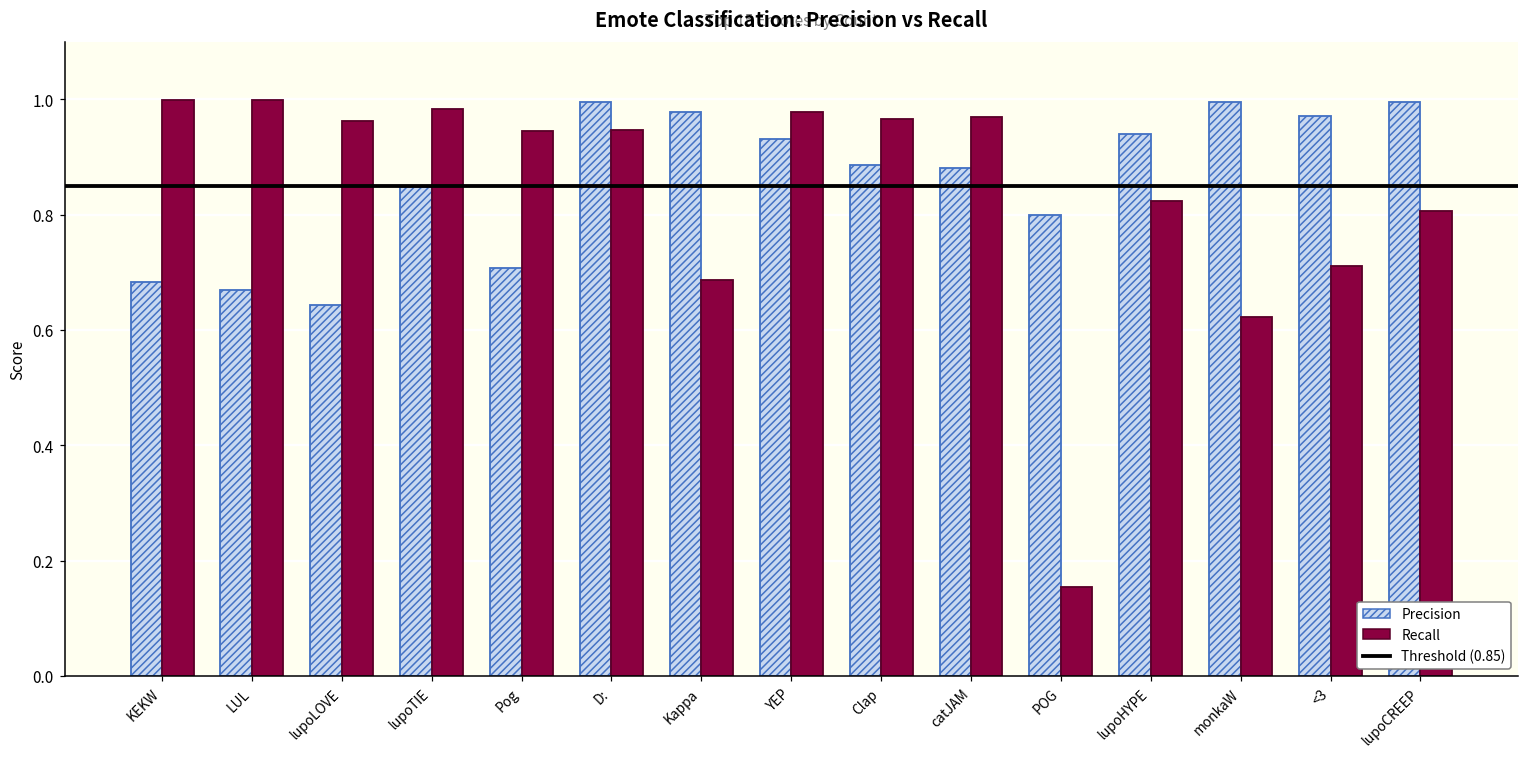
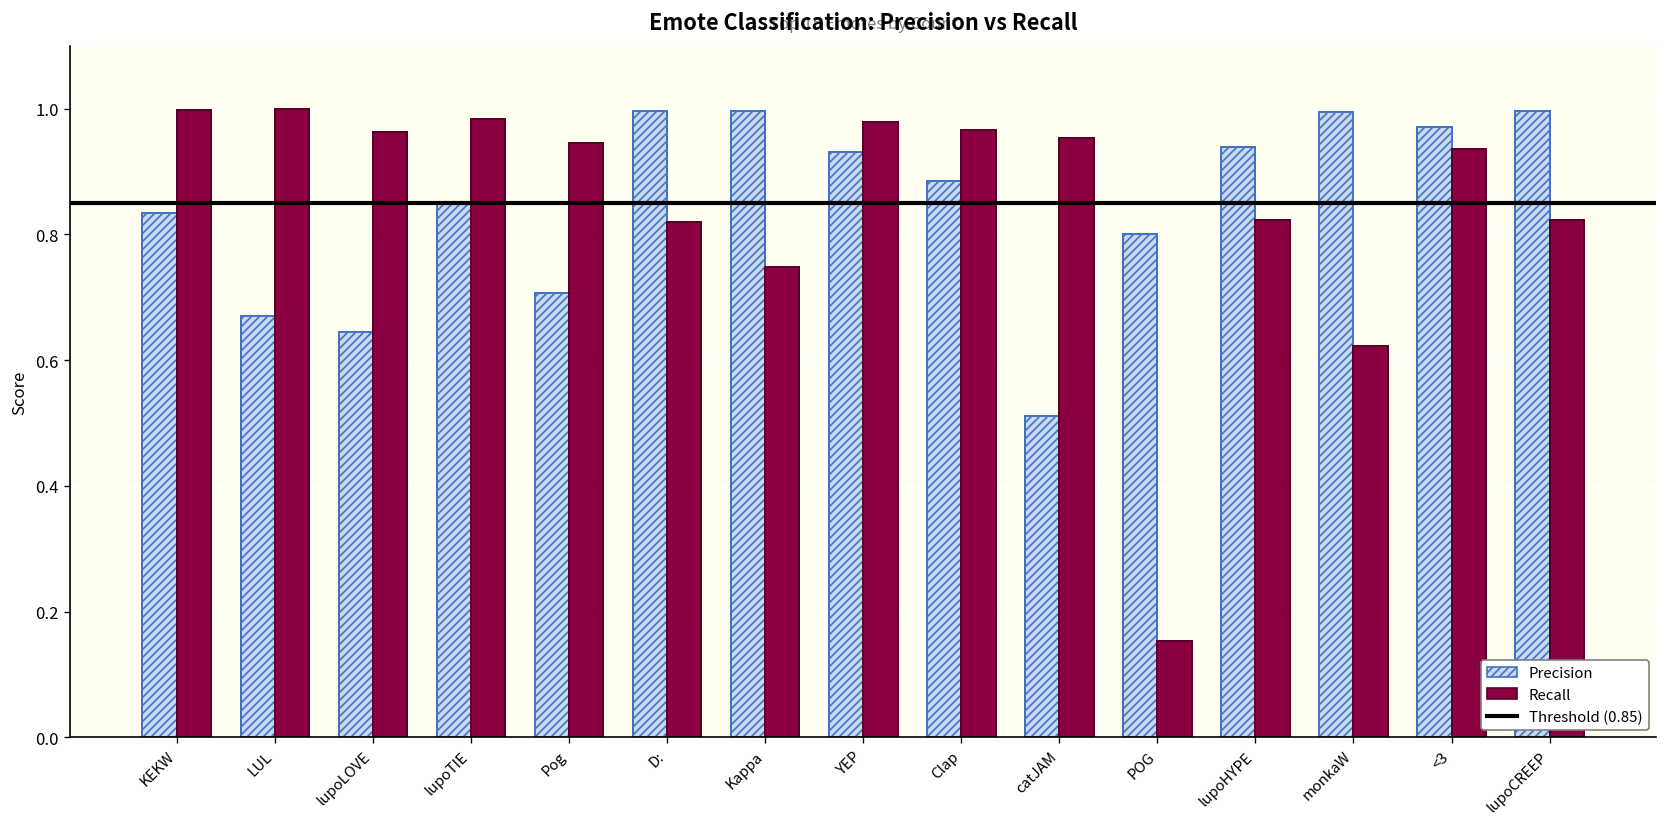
  {
    "Precision": {
-     "KEKW": 0.68,
+     "KEKW": 0.83,
      "LUL": 0.67,
      "lupoLOVE": 0.64,
      "lupoTIE": 0.85,
      "Pog": 0.71,
      "D:": 1.00,
-     "Kappa": 0.98,
+     "Kappa": 1.00,
      "YEP": 0.93,
      "Clap": 0.89,
-     "catJAM": 0.88,
+     "catJAM": 0.51,
      "POG": 0.80,
      "lupoHYPE": 0.94,
      "monkaW": 0.99,
      "<3": 0.97,
      "lupoCREEP": 1.00
    },
    "Recall": {
      "KEKW": 1.00,
      "LUL": 1.00,
      "lupoLOVE": 0.96,
      "lupoTIE": 0.98,
      "Pog": 0.94,
-     "D:": 0.95,
-     "Kappa": 0.69,
+     "D:": 0.82,
+     "Kappa": 0.75,
      "YEP": 0.98,
      "Clap": 0.97,
-     "catJAM": 0.97,
+     "catJAM": 0.95,
      "POG": 0.15,
      "lupoHYPE": 0.82,
      "monkaW": 0.62,
-     "<3": 0.71,
-     "lupoCREEP": 0.81
+     "<3": 0.94,
+     "lupoCREEP": 0.82
    }
  }
